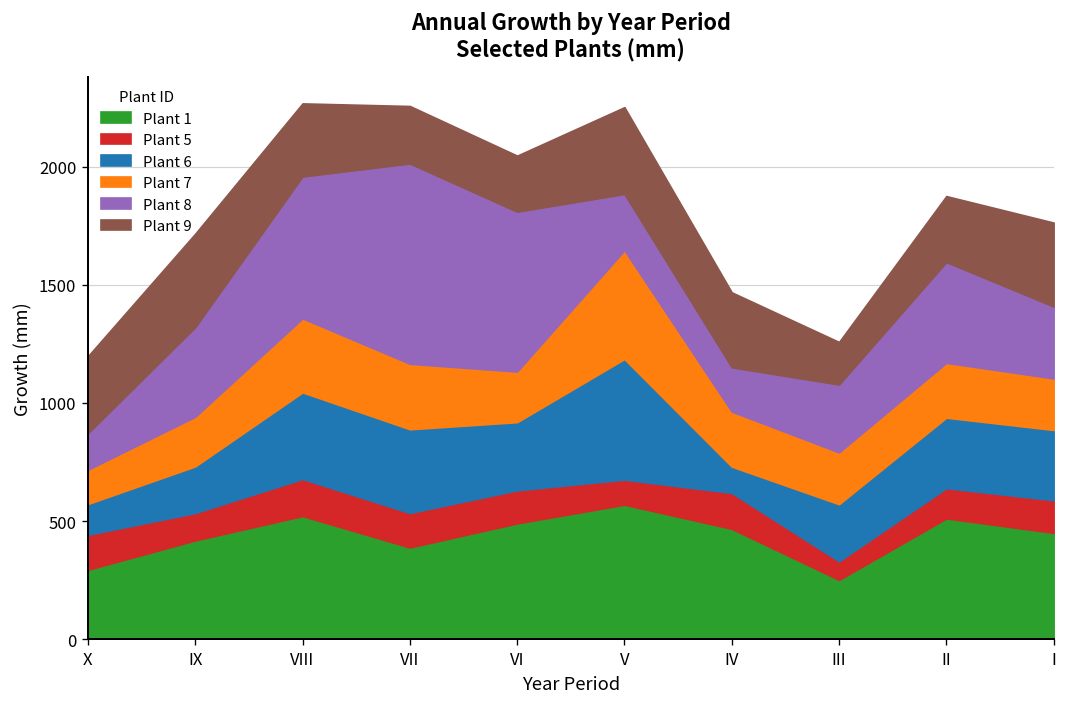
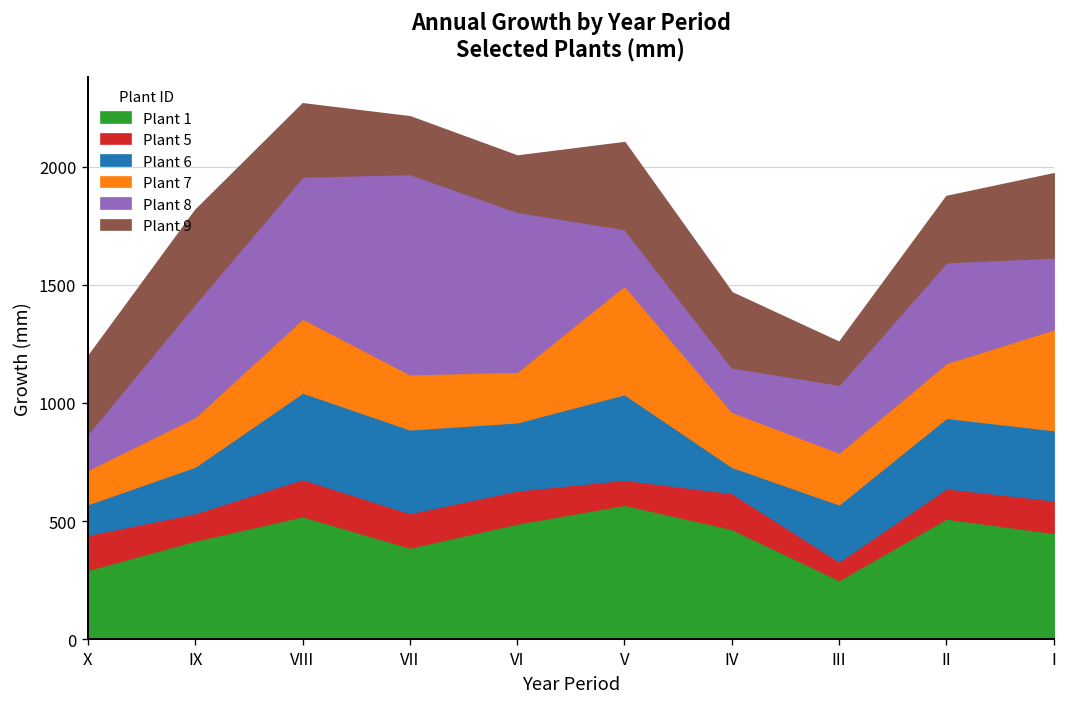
  {
    "Plant 6": {
-     "V": 510
+     "V": 360
    },
    "Plant 7": {
-     "VII": 280,
-     "I": 220
+     "VII": 230,
+     "I": 430
    },
    "Plant 8": {
-     "IX": 380
+     "IX": 480
    },
    "Plant 9": {
      "X": 330,
      "IX": 400,
      "VIII": 310,
      "VII": 240,
      "VI": 240,
      "V": 370,
      "IV": 320,
      "III": 180,
      "II": 280,
      "I": 360
    }
  }
